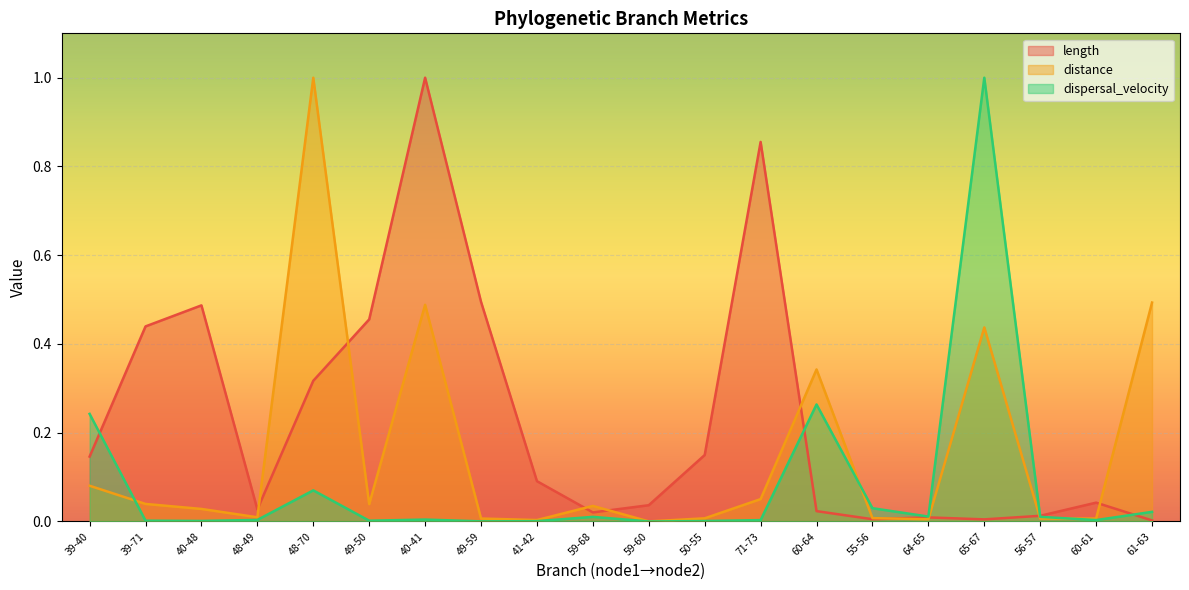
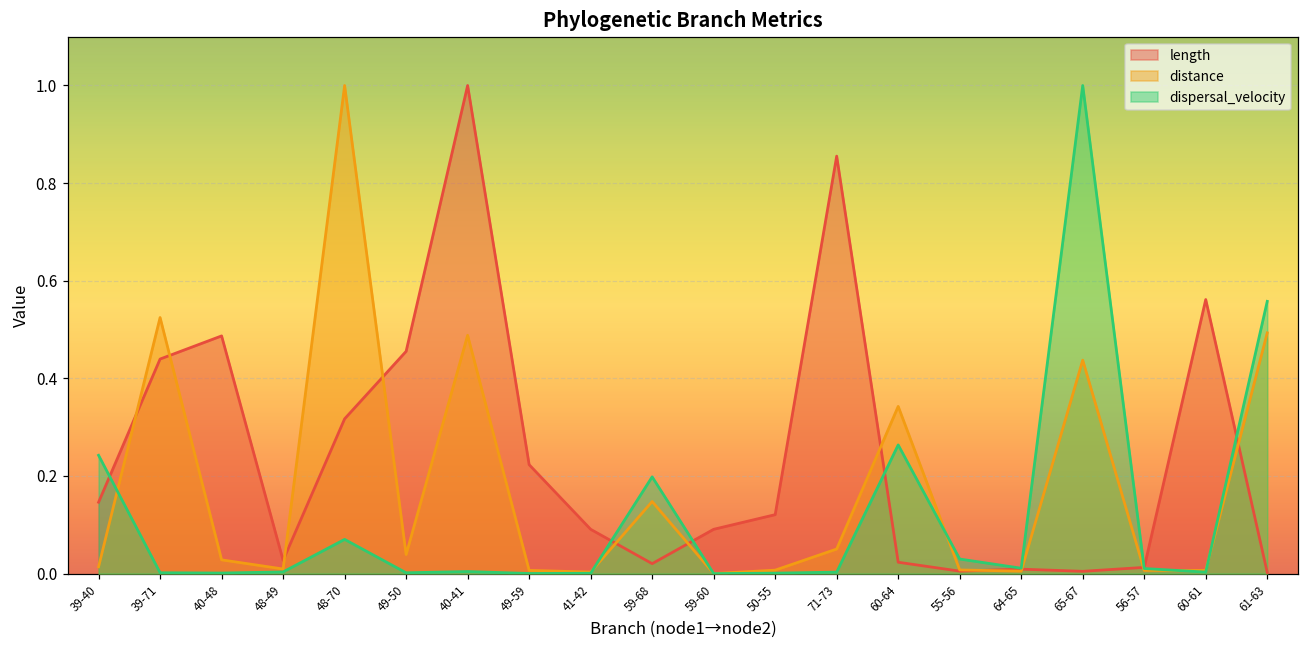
  {
    "length": {
      "39-40": 0.15,
      "39-71": 0.44,
      "40-48": 0.49,
      "48-49": 0.03,
      "48-70": 0.32,
      "49-50": 0.46,
      "40-41": 1.00,
-     "49-59": 0.49,
+     "49-59": 0.22,
      "41-42": 0.09,
      "59-68": 0.02,
-     "59-60": 0.04,
-     "50-55": 0.15,
+     "59-60": 0.09,
+     "50-55": 0.12,
      "71-73": 0.86,
      "60-64": 0.02,
      "65-67": 0.00,
-     "60-61": 0.04,
+     "60-61": 0.56,
      "61-63": 0.00
    },
    "distance": {
-     "39-40": 0.08,
-     "39-71": 0.04,
+     "39-40": 0.01,
+     "39-71": 0.52,
      "40-48": 0.03,
      "48-49": 0.01,
      "48-70": 1.00,
      "49-50": 0.04,
      "40-41": 0.49,
      "49-59": 0.01,
-     "59-68": 0.04,
+     "59-68": 0.15,
      "50-55": 0.01,
      "71-73": 0.05,
      "60-64": 0.34,
      "65-67": 0.44,
      "61-63": 0.49
    },
    "dispersal_velocity": {
      "39-40": 0.24,
      "39-71": 0.00,
      "40-48": 0.00,
      "48-49": 0.00,
      "48-70": 0.07,
      "49-50": 0.00,
      "40-41": 0.00,
      "49-59": 0.00,
-     "59-68": 0.01,
+     "59-68": 0.20,
      "50-55": 0.00,
      "71-73": 0.00,
      "60-64": 0.26,
      "55-56": 0.03,
      "65-67": 1.00,
-     "61-63": 0.02
+     "61-63": 0.56
    }
  }
